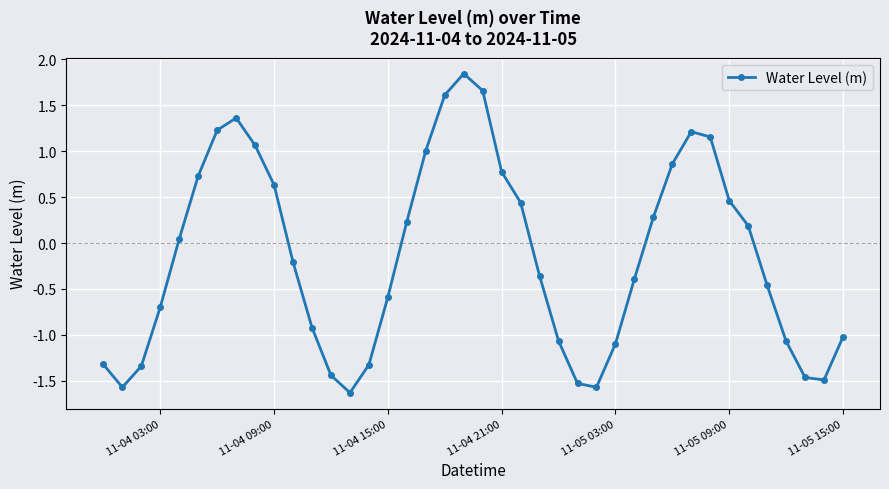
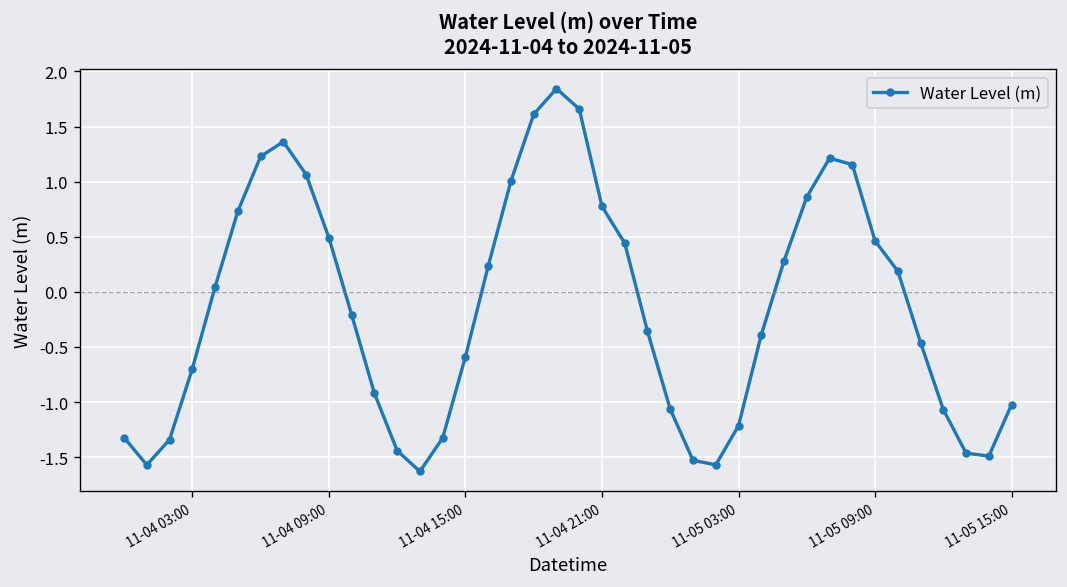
  {
    "11-04 03:00": -0.7,
-   "11-04 09:00": 0.6,
+   "11-04 09:00": 0.5,
    "11-04 15:00": -0.6,
    "11-04 21:00": 0.8,
-   "11-05 03:00": -1.1,
+   "11-05 03:00": -1.2,
    "11-05 09:00": 0.5,
    "11-05 15:00": -1.0
  }
